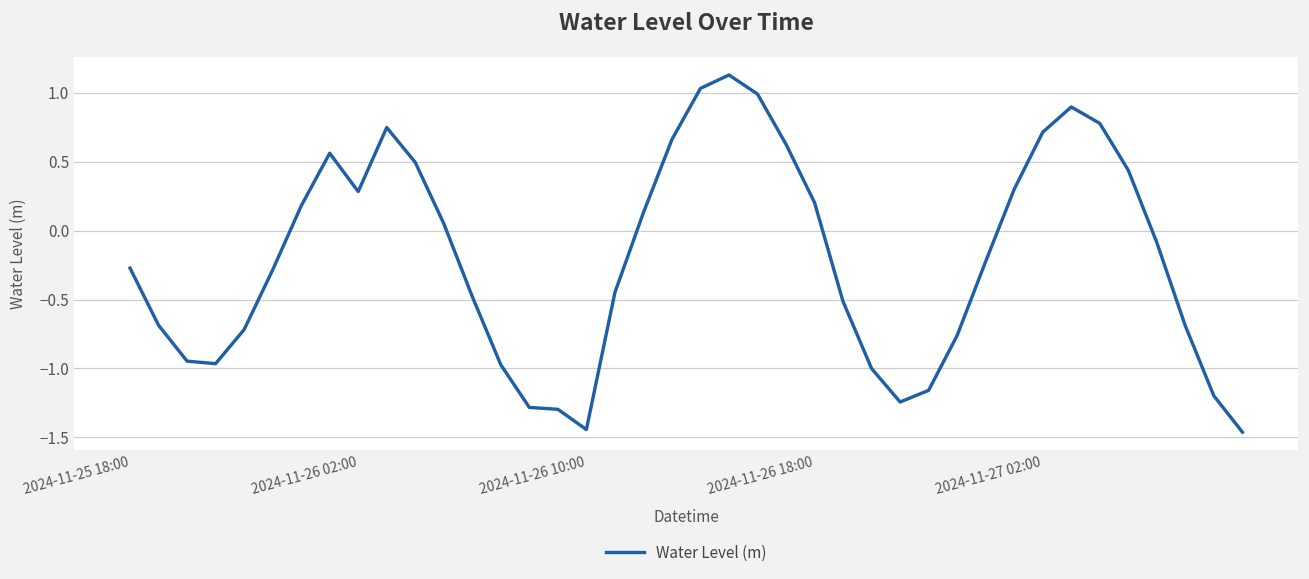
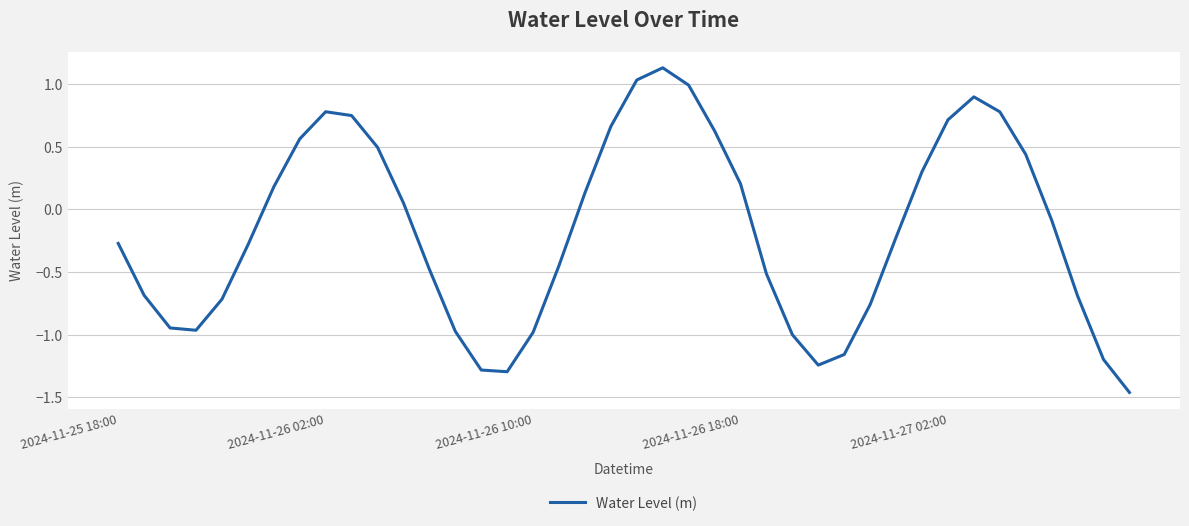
  {
    "2024-11-25 18:00": -0.27,
-   "2024-11-26 02:00": 0.28,
-   "2024-11-26 10:00": -1.44,
+   "2024-11-26 02:00": 0.78,
+   "2024-11-26 10:00": -0.98,
    "2024-11-26 18:00": 0.20,
    "2024-11-27 02:00": 0.71
  }
